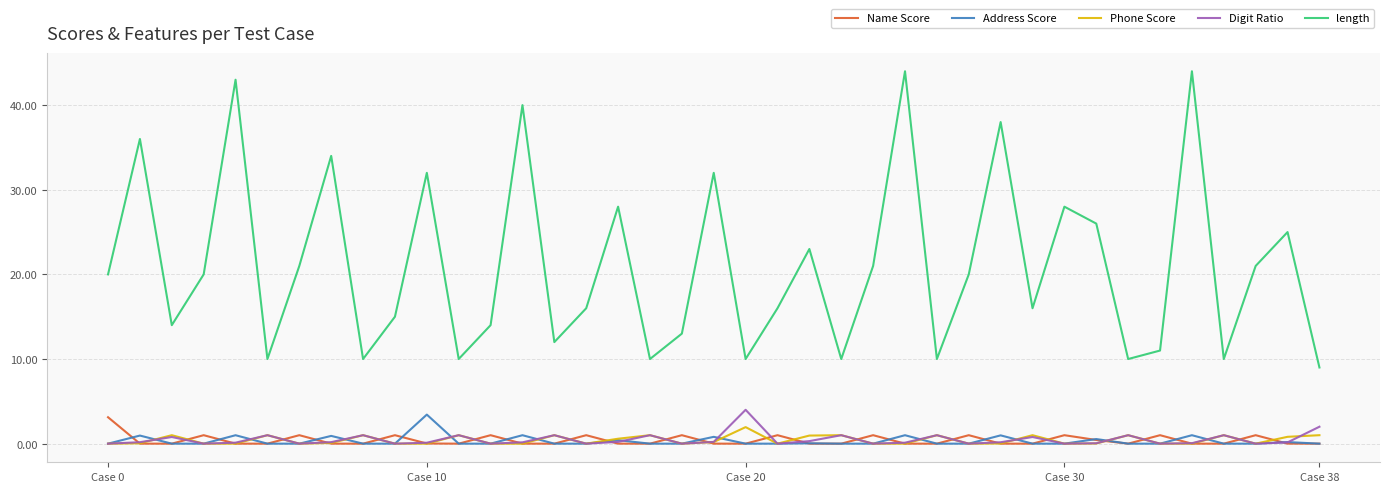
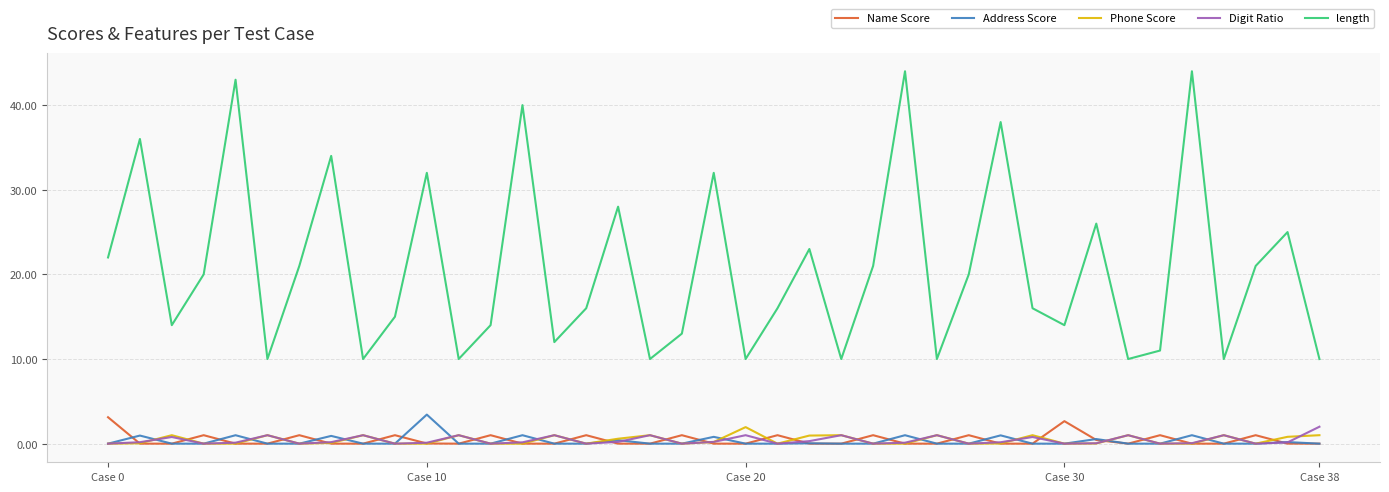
  {
    "Name Score": {
      "Case 0": 3,
-     "Case 30": 1
+     "Case 30": 3
    },
    "Address Score": {
      "Case 10": 3
    },
    "Phone Score": {
      "Case 20": 2,
      "Case 38": 1
    },
    "Digit Ratio": {
-     "Case 20": 4,
+     "Case 20": 1,
      "Case 38": 2
    },
    "length": {
-     "Case 0": 20,
+     "Case 0": 22,
      "Case 10": 32,
      "Case 20": 10,
-     "Case 30": 28,
-     "Case 38": 9
+     "Case 30": 14,
+     "Case 38": 10
    }
  }
